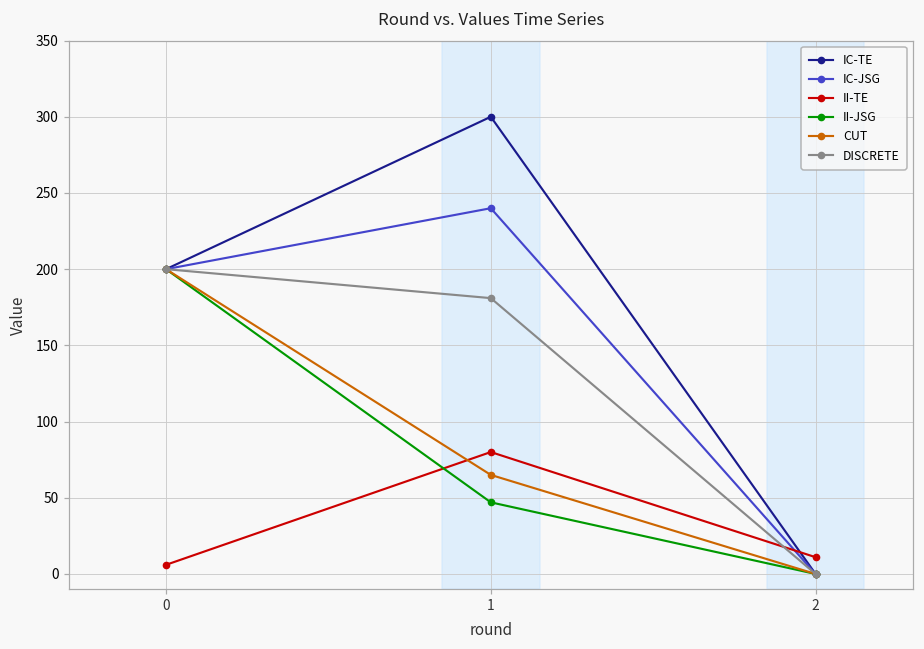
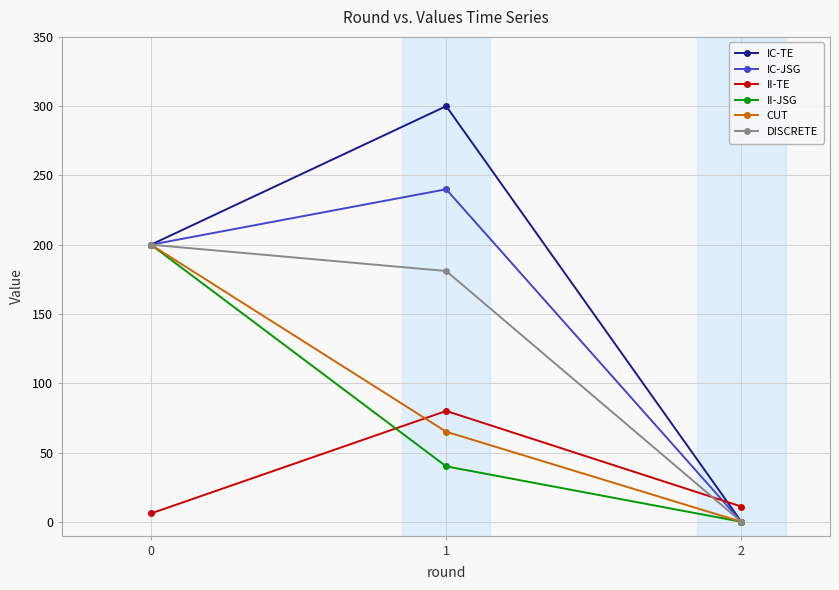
  {
    "IC-TE": {
      "1": 300
    },
    "IC-JSG": {
      "1": 240
    },
    "II-TE": {
      "0": 6,
      "1": 80,
      "2": 11
    },
    "II-JSG": {
-     "1": 47
+     "1": 40
    },
    "CUT": {
      "1": 65
    },
    "DISCRETE": {
      "1": 181
    }
  }
